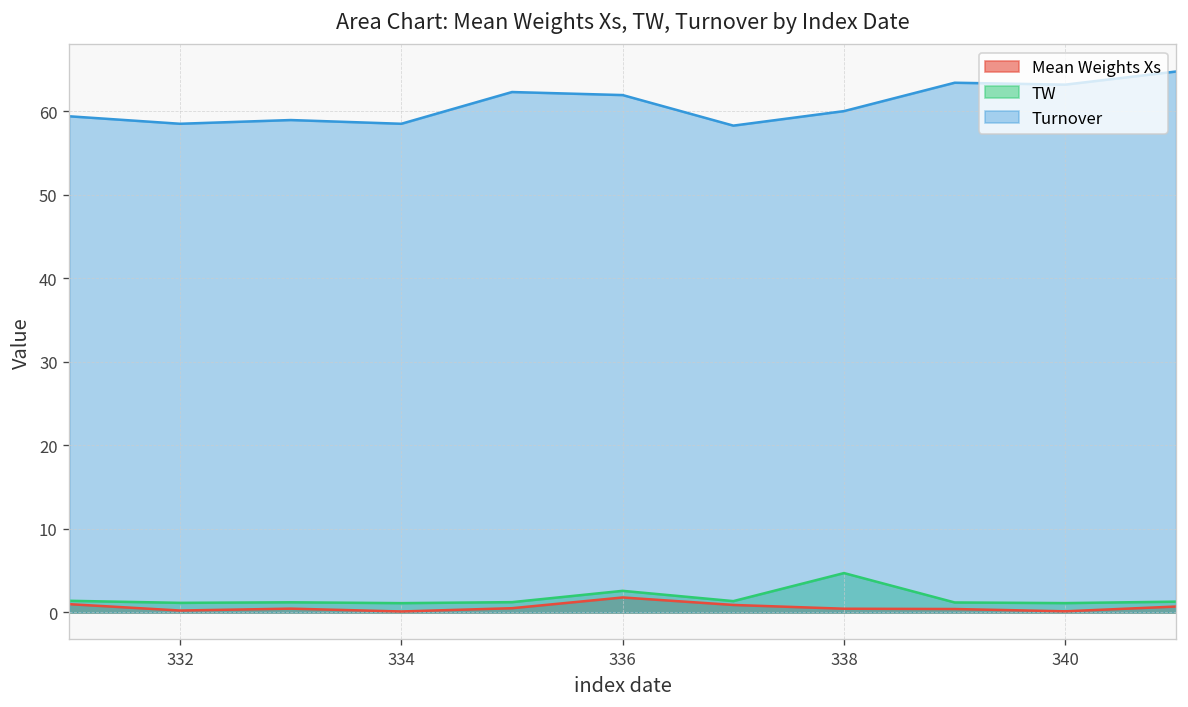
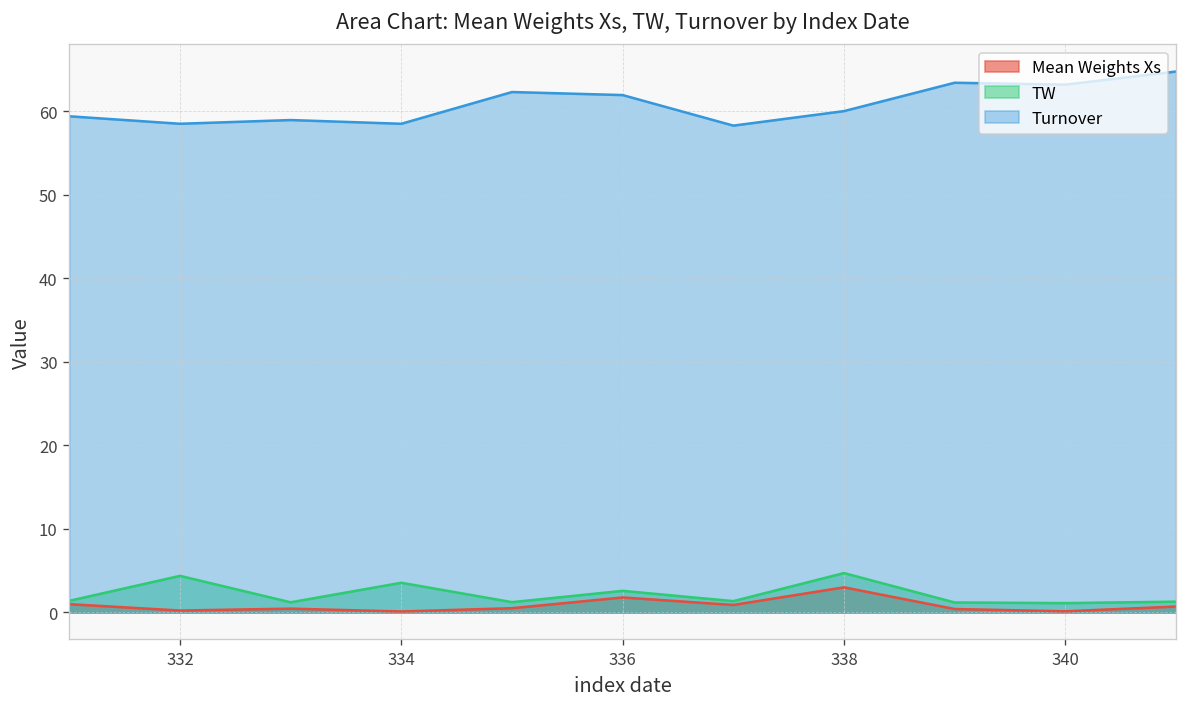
  {
    "Mean Weights Xs": {
      "332": 0,
      "334": 0,
      "336": 2,
-     "338": 0,
+     "338": 3,
      "340": 0
    },
    "TW": {
-     "332": 1,
-     "334": 1,
+     "332": 4,
+     "334": 4,
      "336": 3,
      "338": 5,
      "340": 1
    },
    "Turnover": {
      "332": 59,
      "334": 59,
      "336": 62,
      "338": 60
    }
  }
